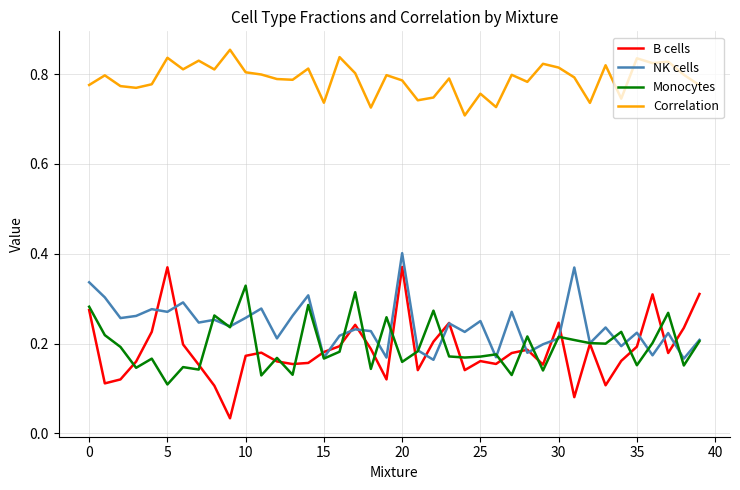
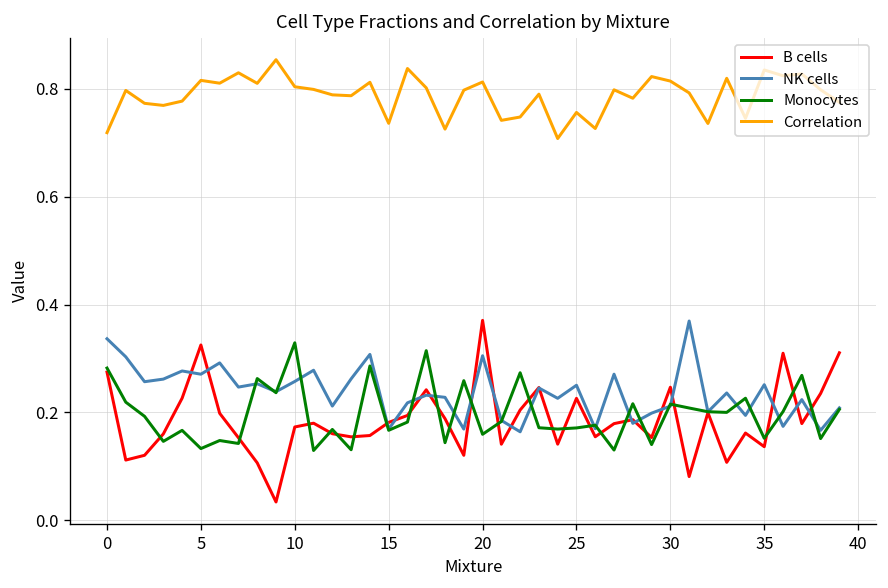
  {
    "B cells": {
      "0": 0.27,
-     "5": 0.37,
+     "5": 0.32,
      "10": 0.17,
      "15": 0.18,
      "20": 0.37,
-     "25": 0.16,
+     "25": 0.23,
      "30": 0.25,
-     "35": 0.19
+     "35": 0.14
    },
    "NK cells": {
      "0": 0.34,
      "5": 0.27,
      "10": 0.26,
-     "20": 0.40,
+     "20": 0.30,
      "25": 0.25,
-     "35": 0.22
+     "35": 0.25
    },
    "Monocytes": {
      "0": 0.28,
-     "5": 0.11,
+     "5": 0.13,
      "10": 0.33,
      "20": 0.16,
      "25": 0.17,
      "35": 0.15
    },
    "Correlation": {
-     "0": 0.78,
-     "5": 0.84,
+     "0": 0.72,
+     "5": 0.82,
      "10": 0.80,
      "15": 0.74,
-     "20": 0.79,
+     "20": 0.81,
      "25": 0.76,
      "30": 0.81
    }
  }
